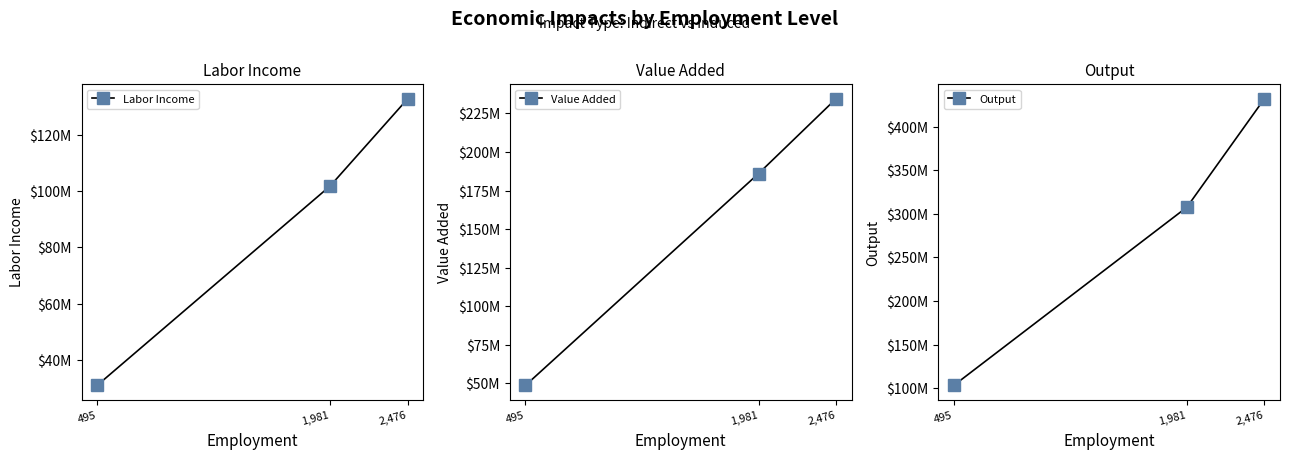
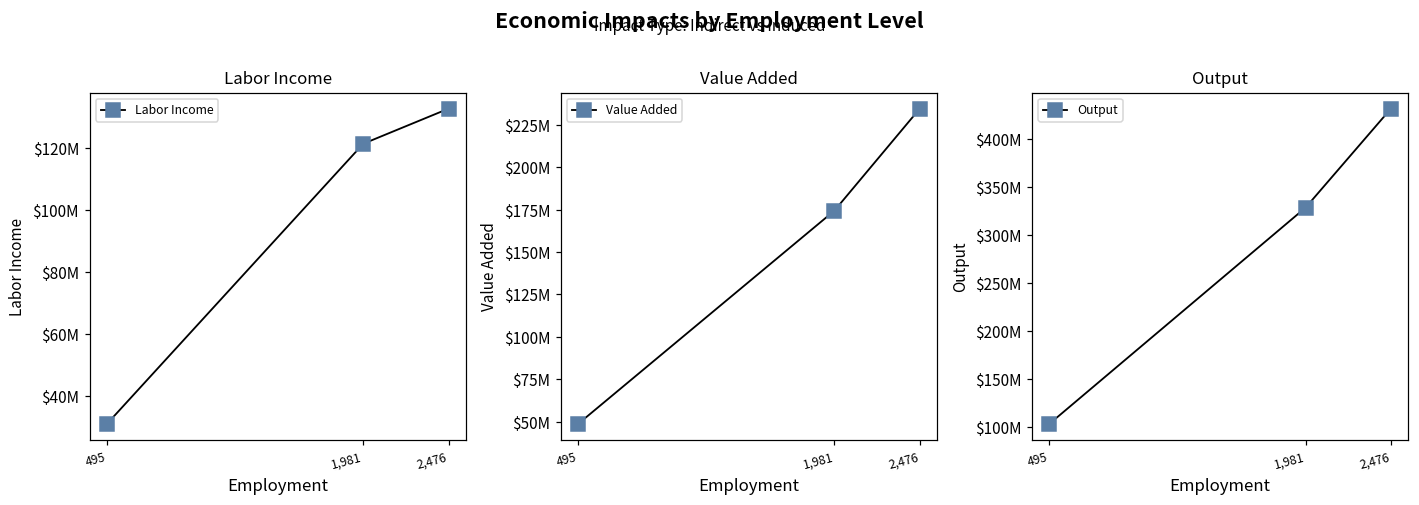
  {
    "Labor Income": {
      "495": "$31000000",
-     "1,981": "$102000000",
+     "1,981": "$121000000",
      "2,476": "$133000000"
    },
    "Value Added": {
      "495": "$49000000",
-     "1,981": "$186000000",
+     "1,981": "$174000000",
      "2,476": "$235000000"
    },
    "Output": {
      "495": "$100000000",
-     "1,981": "$310000000",
+     "1,981": "$330000000",
      "2,476": "$430000000"
    }
  }
